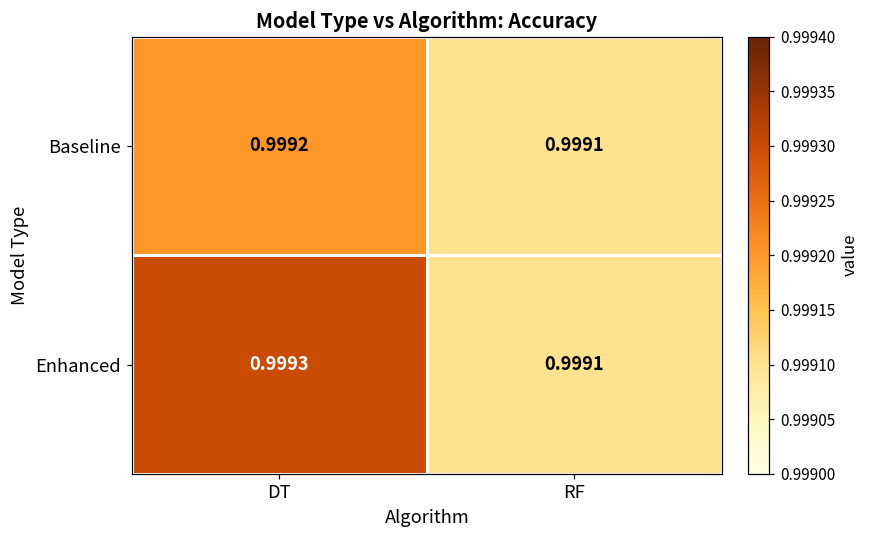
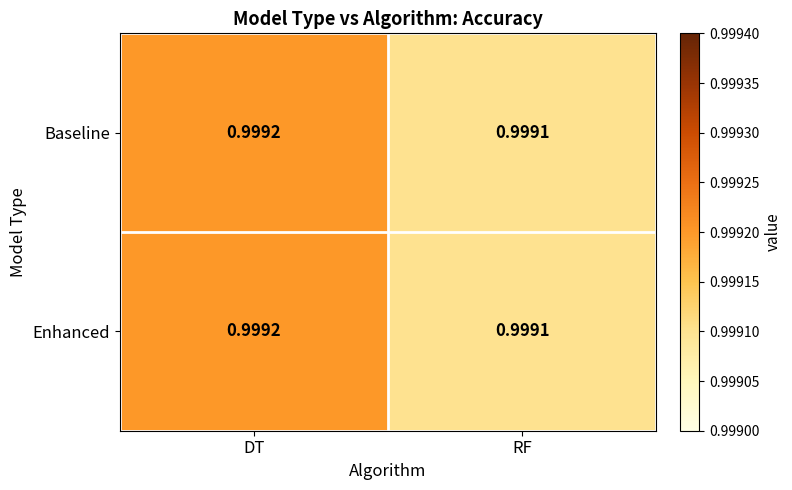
  {
    "Baseline": {
      "DT": 0.9992,
      "RF": 0.9991
    },
    "Enhanced": {
-     "DT": 0.9993,
+     "DT": 0.9992,
      "RF": 0.9991
    }
  }
